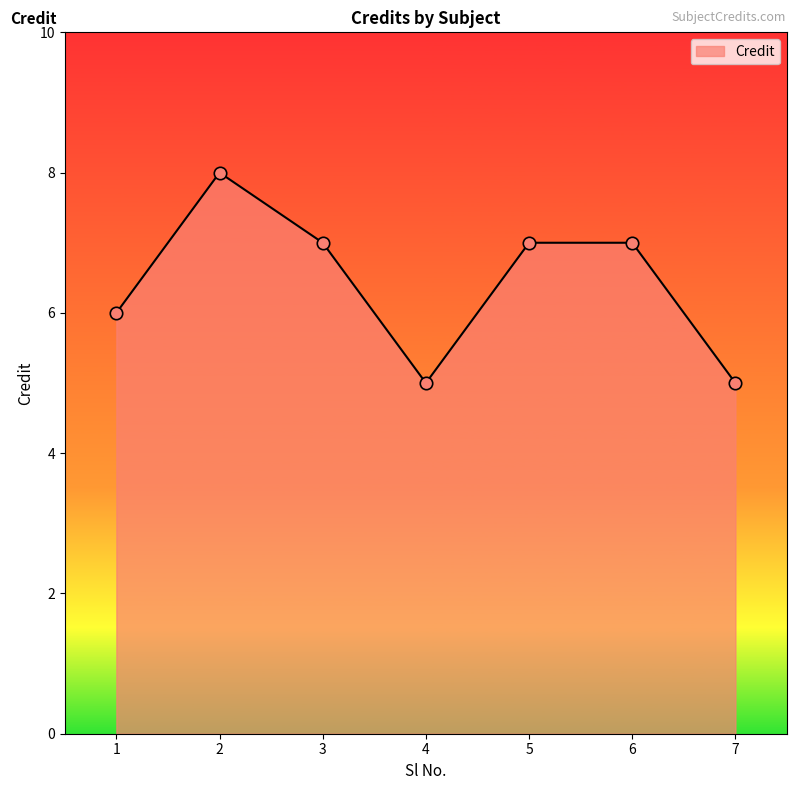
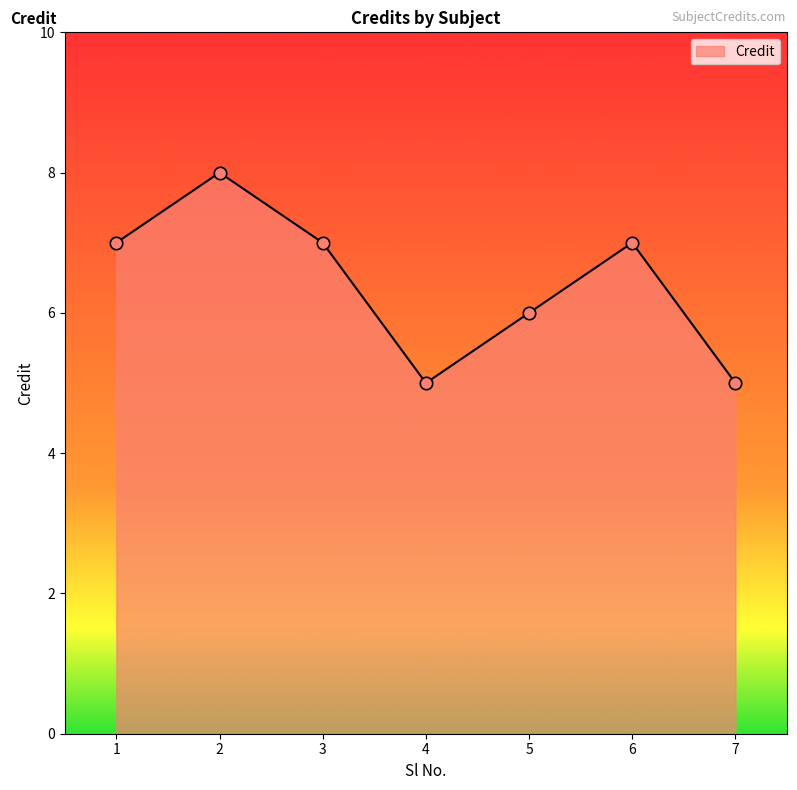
  {
-   "1": 6,
+   "1": 7,
    "2": 8,
    "3": 7,
    "4": 5,
-   "5": 7,
+   "5": 6,
    "6": 7,
    "7": 5
  }
